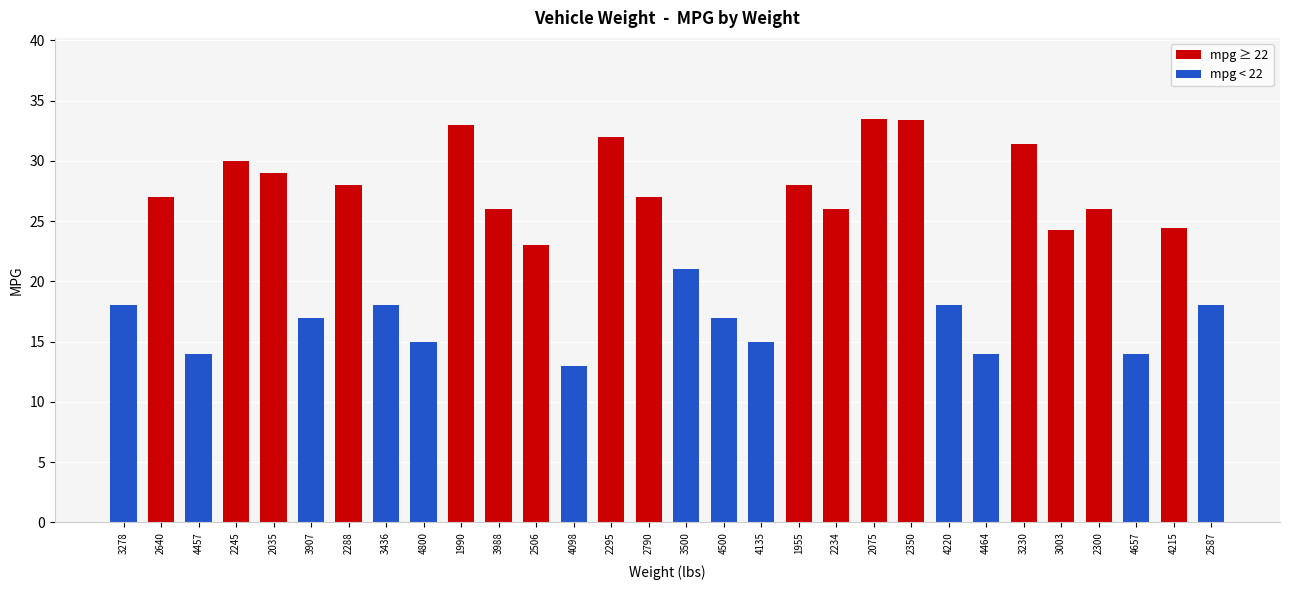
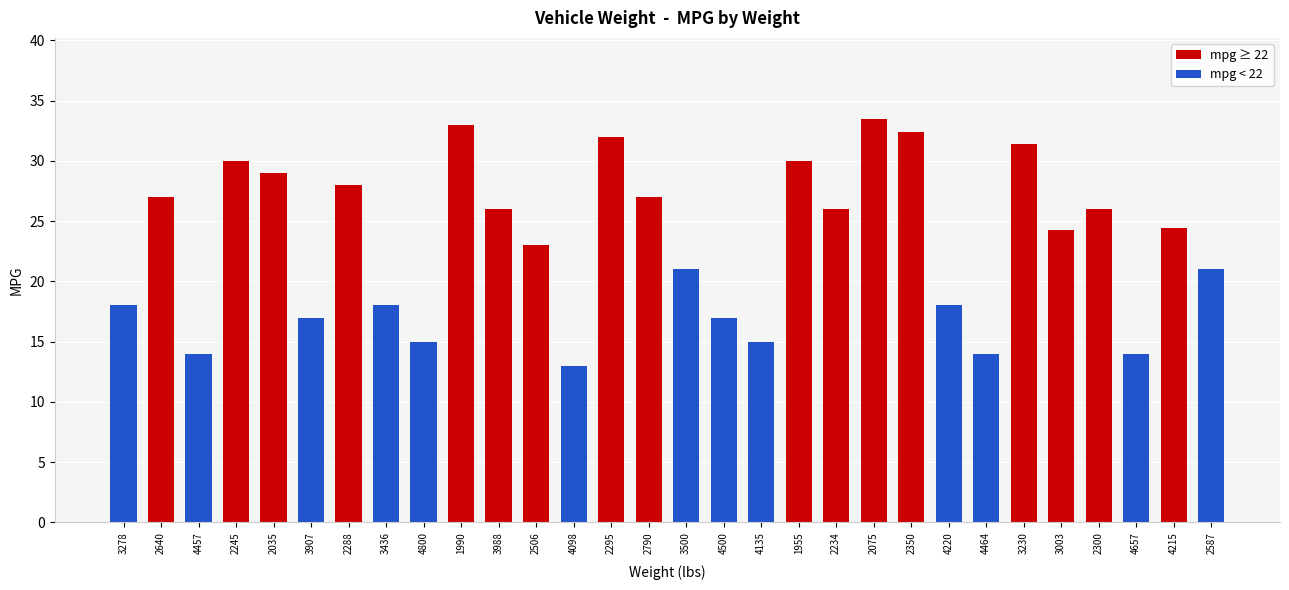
  {
    "3278": 18.0,
    "2640": 27.0,
    "4457": 14.0,
    "2245": 30.0,
    "2035": 29.0,
    "3907": 17.0,
    "2288": 28.0,
    "3436": 18.0,
    "4800": 15.0,
    "1990": 33.0,
    "3988": 26.0,
    "2506": 23.0,
    "4098": 13.0,
    "2295": 32.0,
    "2790": 27.0,
    "3500": 21.0,
    "4500": 17.0,
    "4135": 15.0,
-   "1955": 28,
+   "1955": 30,
    "2234": 26.0,
    "2075": 33.5,
-   "2350": 33.4,
+   "2350": 32.4,
    "4220": 18.0,
    "4464": 14.0,
    "3230": 31.4,
    "3003": 24.3,
    "2300": 26.0,
    "4657": 14.0,
    "4215": 24.4,
-   "2587": 18
+   "2587": 21
  }
